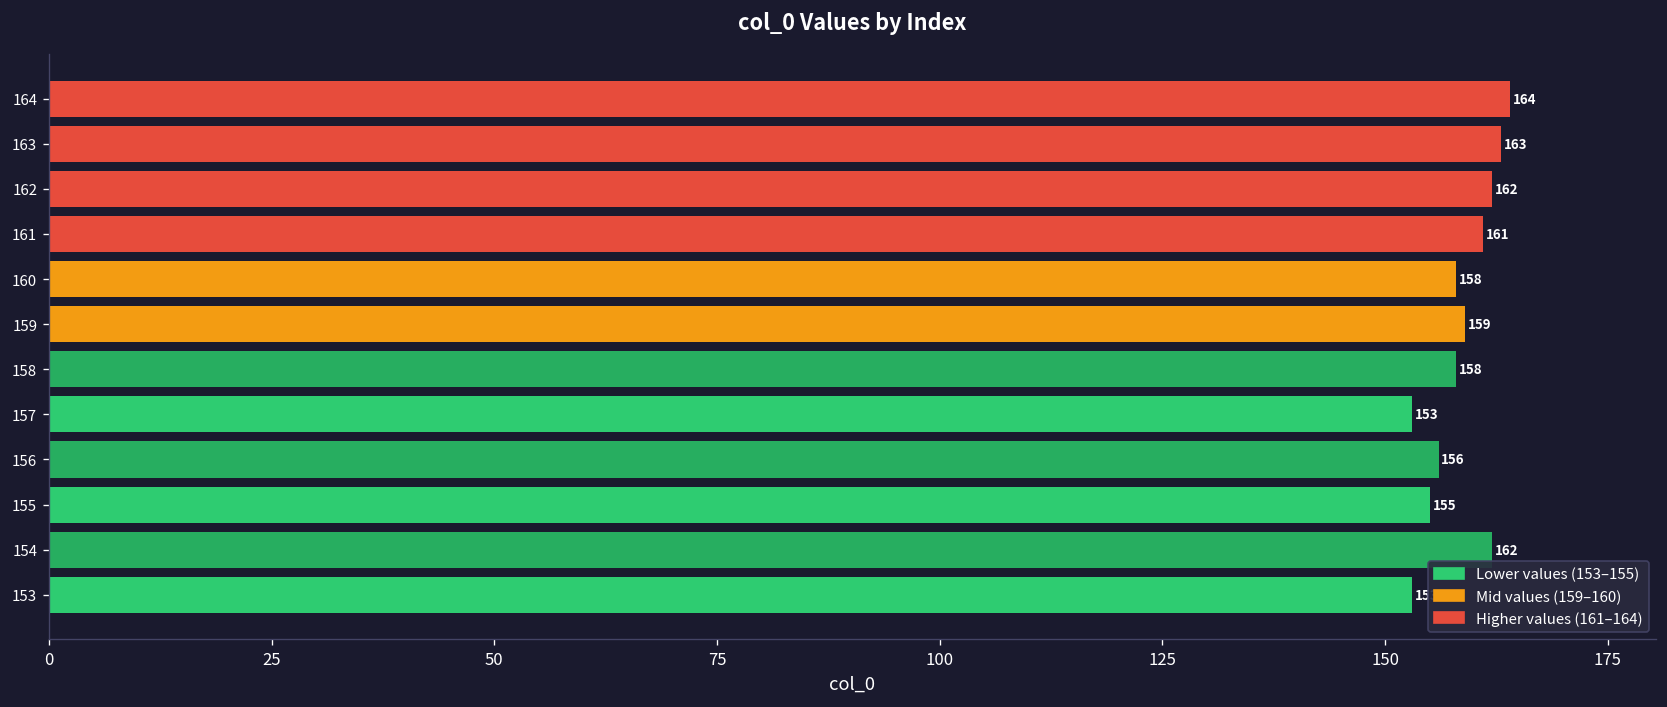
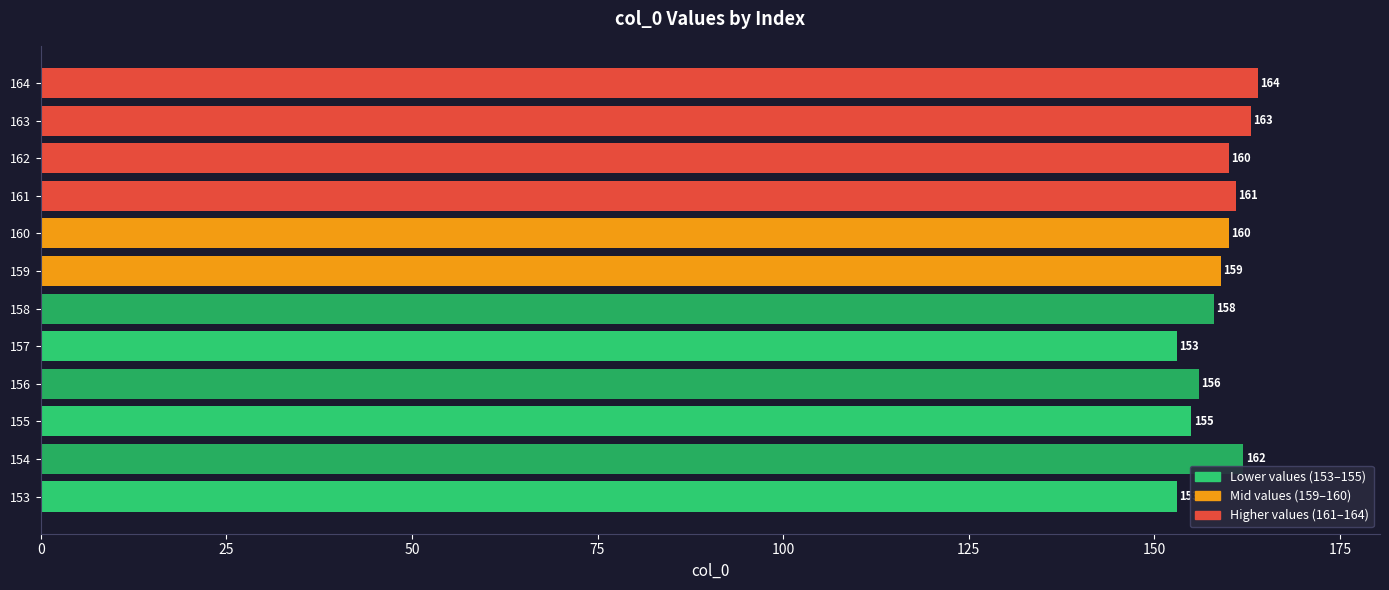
  {
    "164": 164,
    "163": 163,
-   "162": 162,
+   "162": 160,
    "161": 161,
-   "160": 158,
+   "160": 160,
    "159": 159,
    "158": 158,
    "157": 153,
    "156": 156,
    "155": 155,
    "154": 162
  }
